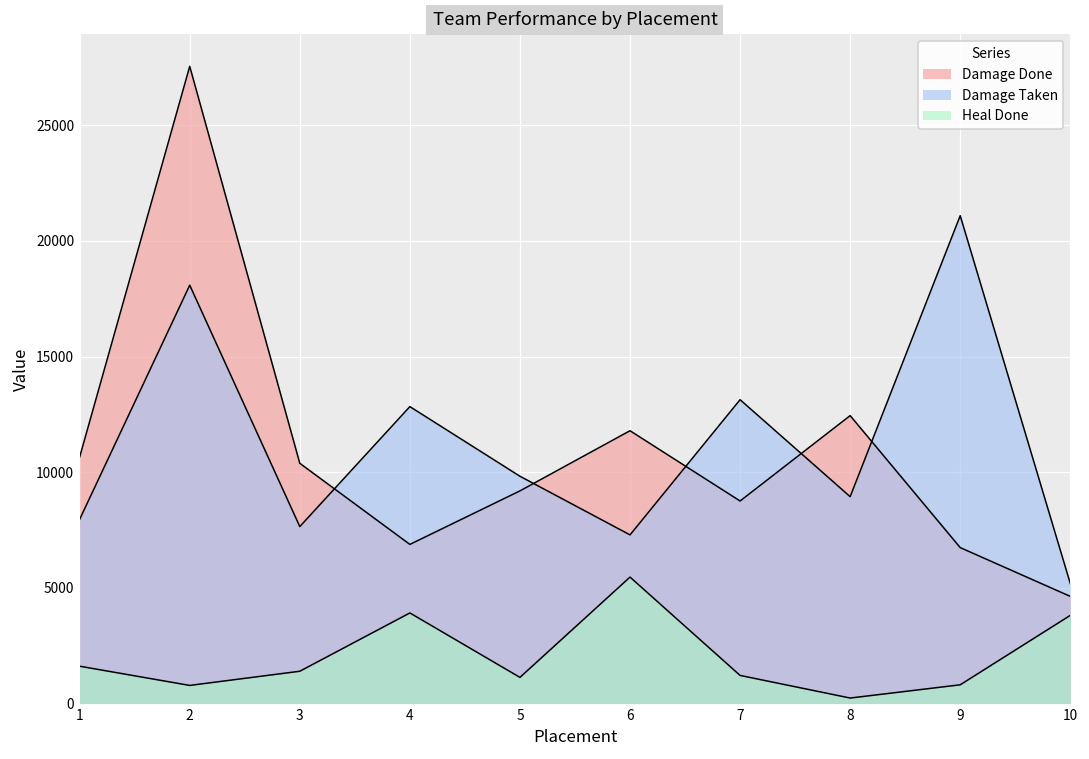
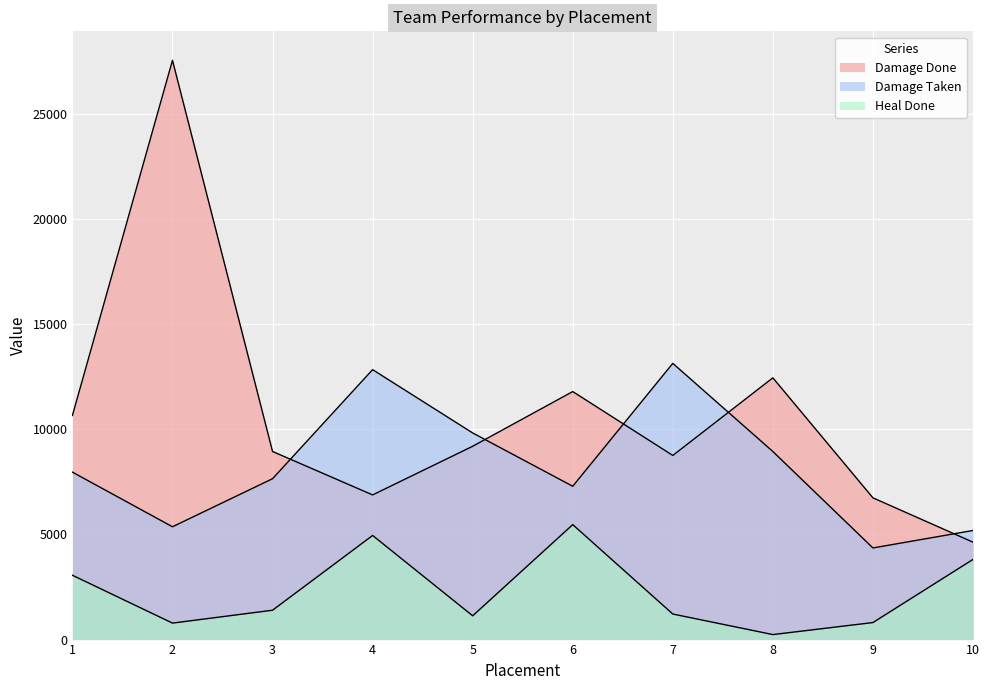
  {
    "Damage Done": {
      "1": 10700,
      "2": 27500,
-     "3": 10400,
+     "3": 8900,
      "4": 6900,
      "5": 9200,
      "6": 11800,
      "7": 8800,
      "8": 12400,
      "9": 6700,
      "10": 4600
    },
    "Damage Taken": {
      "1": 8000,
-     "2": 18100,
+     "2": 5400,
      "3": 7700,
      "4": 12800,
      "5": 9800,
      "6": 7300,
      "7": 13100,
      "8": 8900,
-     "9": 21100,
+     "9": 4400,
      "10": 5200
    },
    "Heal Done": {
-     "1": 1600,
+     "1": 3100,
      "2": 800,
      "3": 1400,
-     "4": 3900,
+     "4": 5000,
      "5": 1100,
      "6": 5500,
      "7": 1200,
      "8": 200,
      "9": 800,
      "10": 3800
    }
  }
